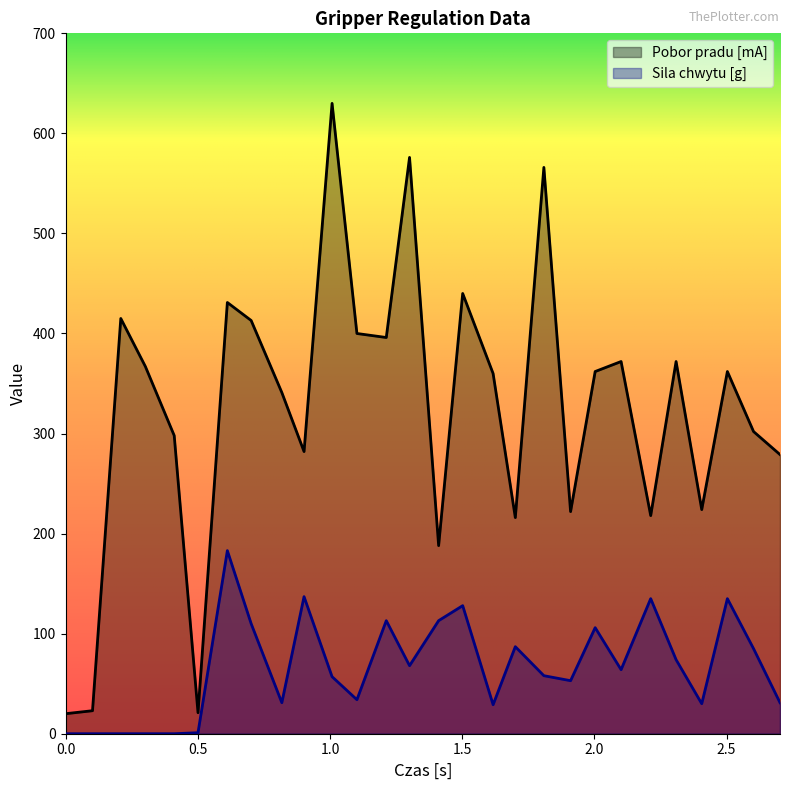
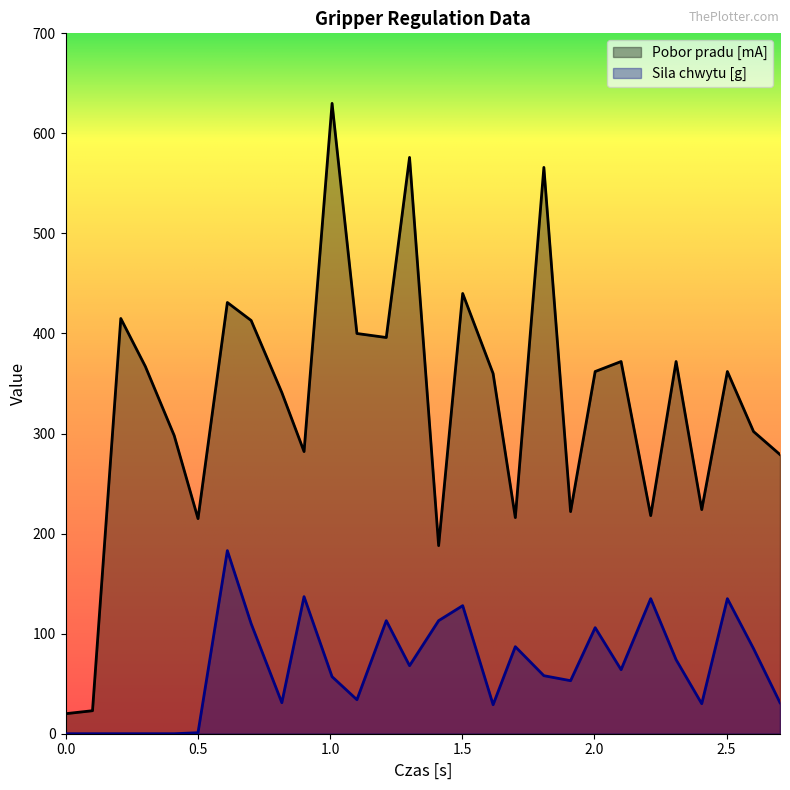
  {
    "Pobor pradu [mA]": {
      "0.0": 20,
-     "0.5": 21
+     "0.5": 215
    },
    "Sila chwytu [g]": {
      "0.0": 0,
      "0.5": 1
    }
  }
